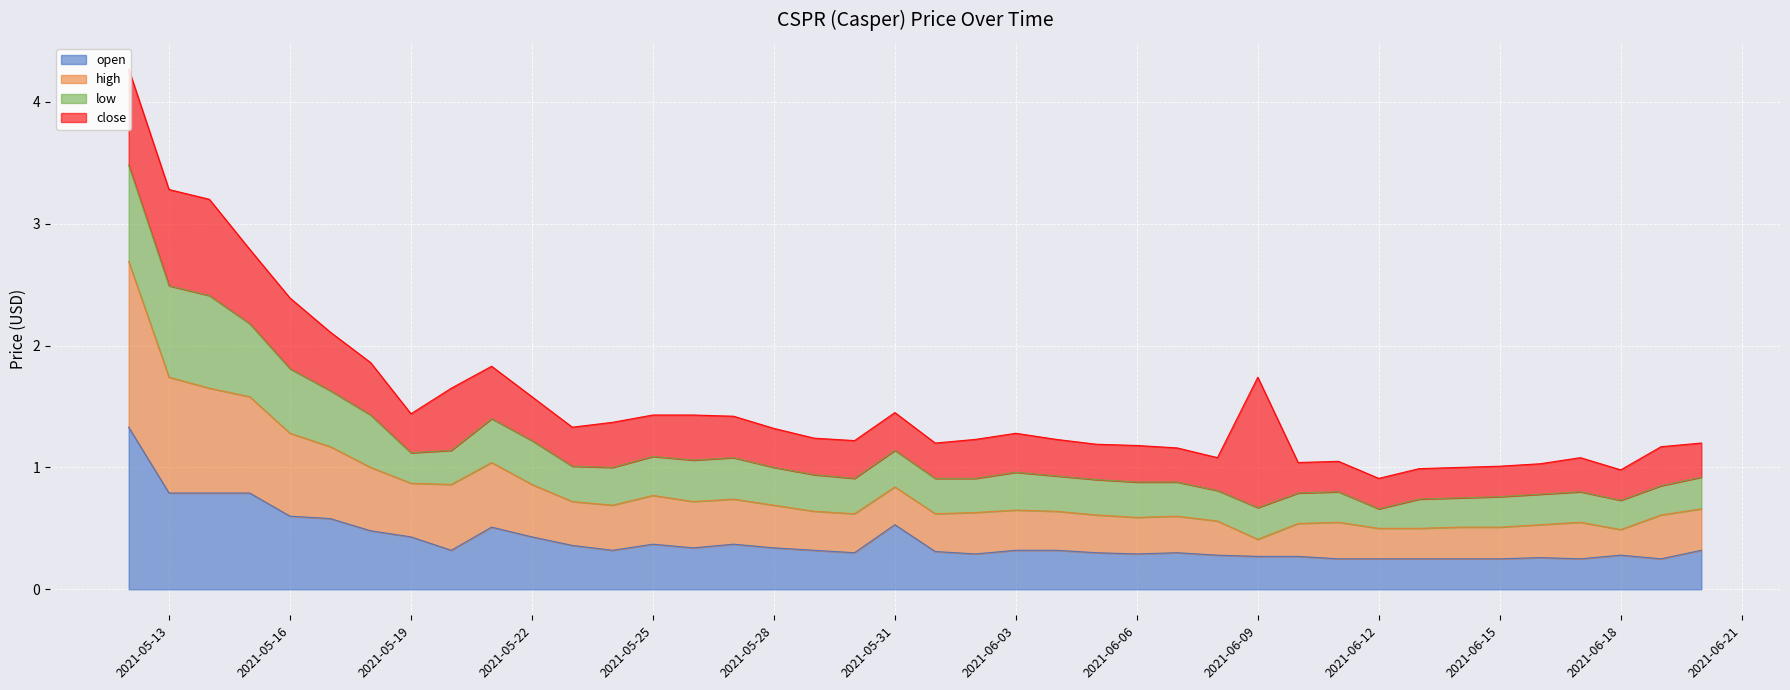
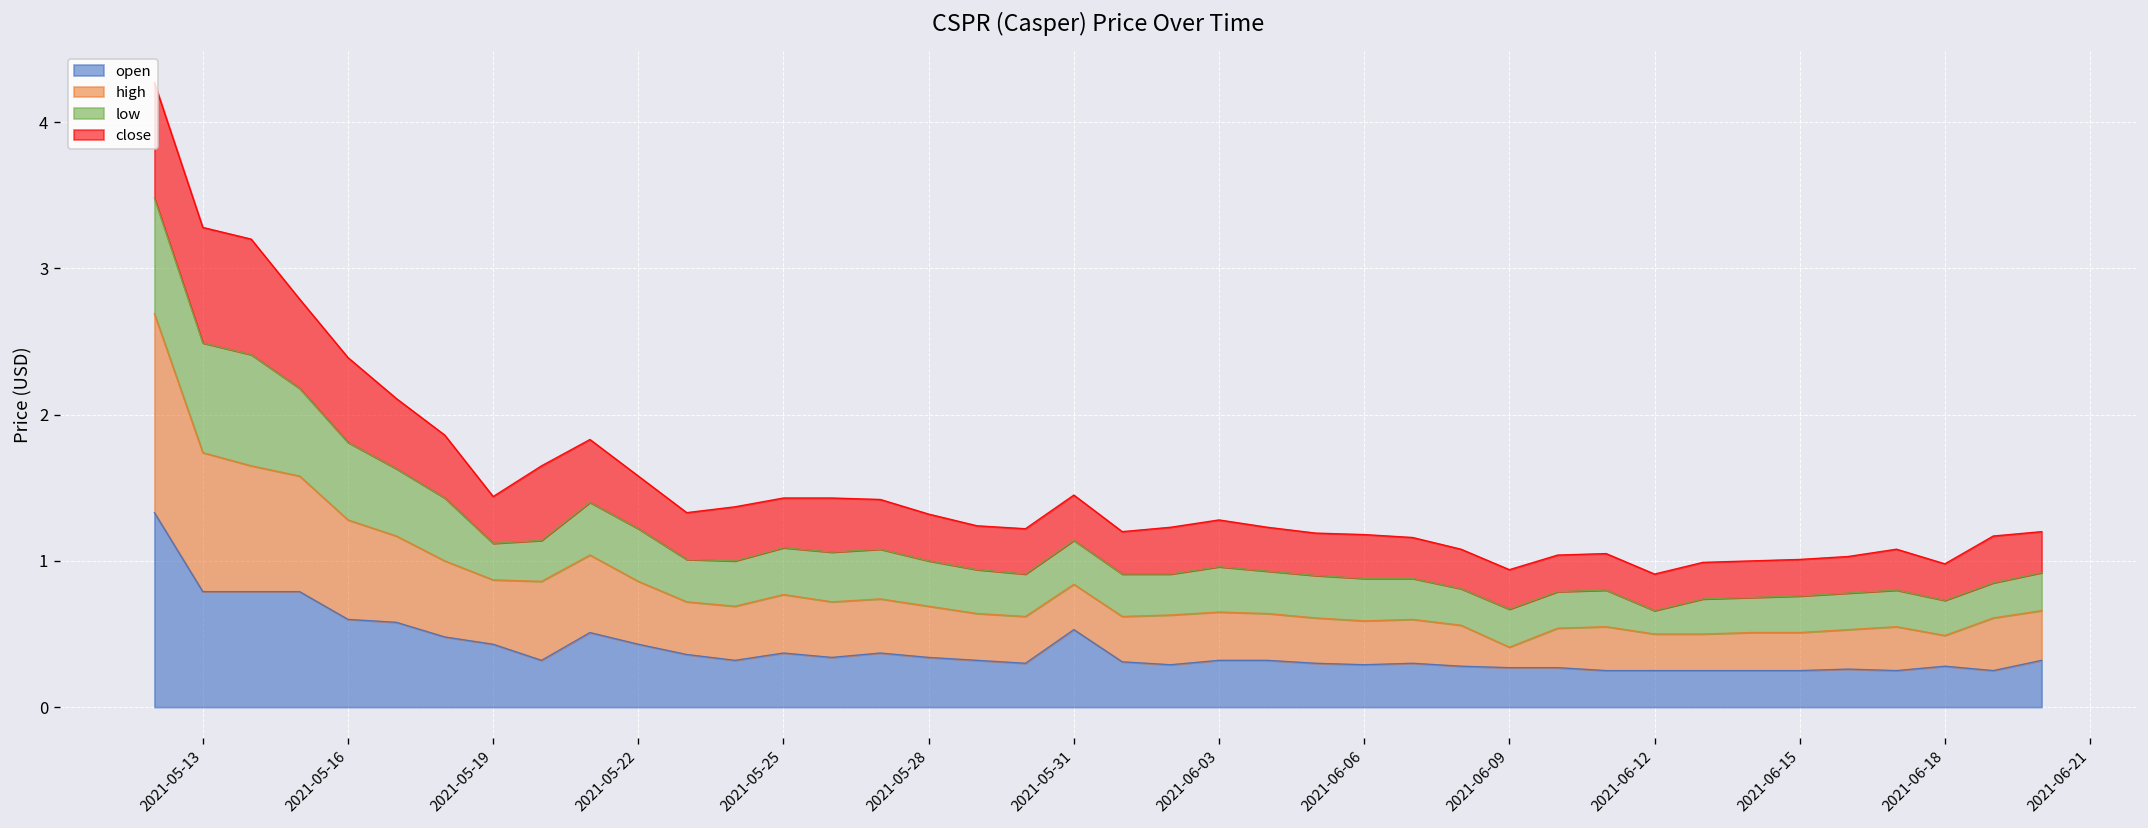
  {
    "open": {
      "2021-05-13": 0.79,
      "2021-05-16": 0.60,
      "2021-05-19": 0.43,
      "2021-05-22": 0.43,
      "2021-05-25": 0.37,
      "2021-05-28": 0.34,
      "2021-05-31": 0.53,
      "2021-06-03": 0.32,
      "2021-06-06": 0.29,
      "2021-06-09": 0.27,
      "2021-06-12": 0.25,
      "2021-06-15": 0.25,
      "2021-06-18": 0.28
    },
    "high": {
      "2021-05-13": 0.95,
      "2021-05-16": 0.68,
      "2021-05-19": 0.44,
      "2021-05-22": 0.43,
      "2021-05-25": 0.40,
      "2021-05-28": 0.35,
      "2021-05-31": 0.31,
      "2021-06-03": 0.33,
      "2021-06-06": 0.30,
      "2021-06-09": 0.14,
      "2021-06-12": 0.25,
      "2021-06-15": 0.26,
      "2021-06-18": 0.21
    },
    "low": {
      "2021-05-13": 0.75,
      "2021-05-16": 0.53,
      "2021-05-19": 0.25,
      "2021-05-22": 0.36,
      "2021-05-25": 0.32,
      "2021-05-28": 0.31,
      "2021-05-31": 0.30,
      "2021-06-03": 0.31,
      "2021-06-06": 0.29,
      "2021-06-09": 0.26,
      "2021-06-12": 0.16,
      "2021-06-15": 0.25,
      "2021-06-18": 0.24
    },
    "close": {
      "2021-05-13": 0.79,
      "2021-05-16": 0.58,
      "2021-05-19": 0.32,
      "2021-05-22": 0.36,
      "2021-05-25": 0.34,
      "2021-05-28": 0.32,
      "2021-05-31": 0.31,
      "2021-06-03": 0.32,
      "2021-06-06": 0.30,
-     "2021-06-09": 1.07,
+     "2021-06-09": 0.27,
      "2021-06-12": 0.25,
      "2021-06-15": 0.25,
      "2021-06-18": 0.25
    }
  }
